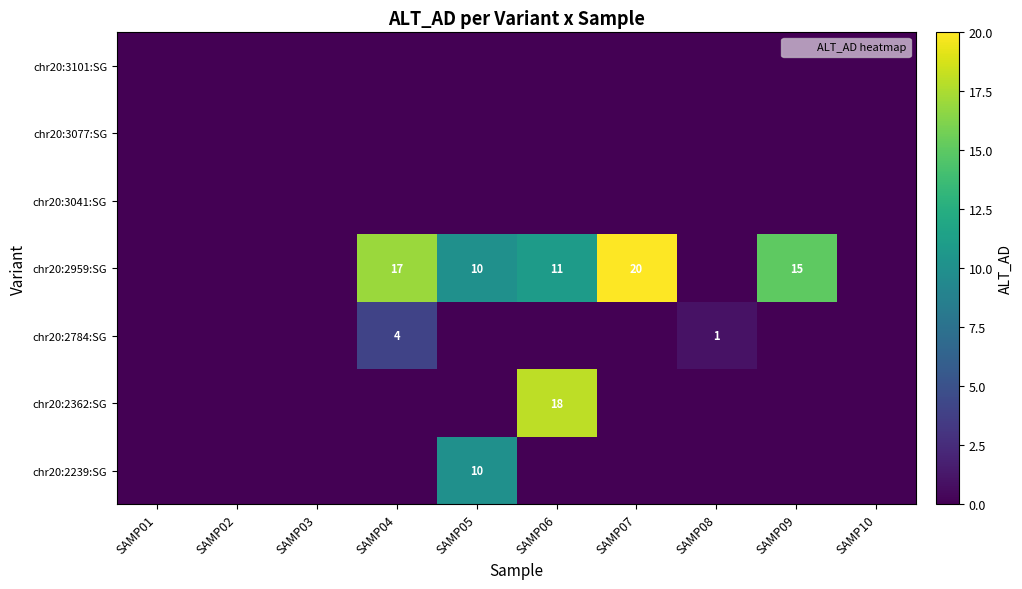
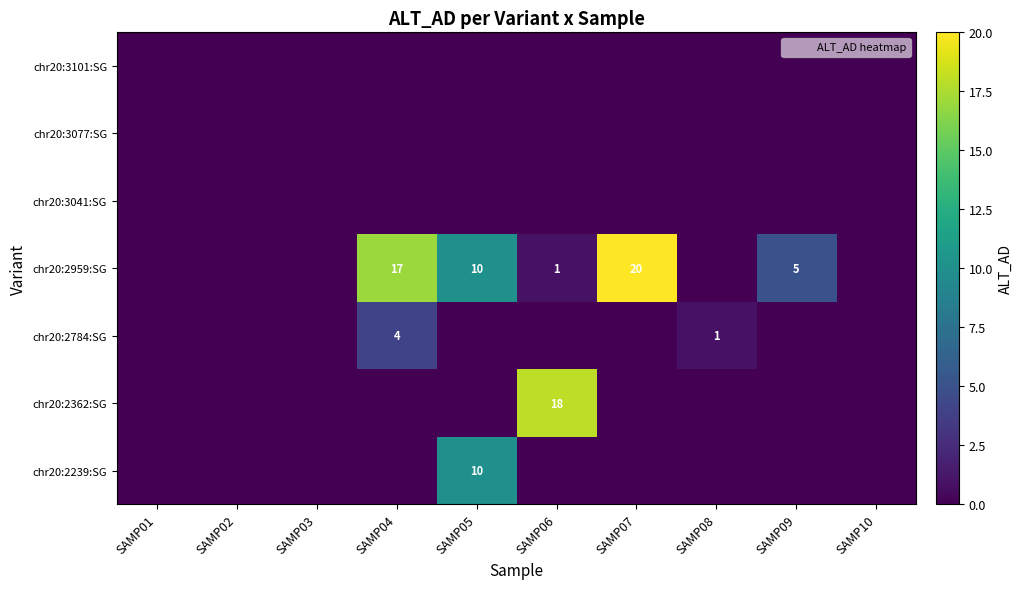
  {
    "chr20:2959:SG": {
      "SAMP04": 17,
      "SAMP05": 10,
-     "SAMP06": 11,
+     "SAMP06": 1,
      "SAMP07": 20,
-     "SAMP09": 15
+     "SAMP09": 5
    },
    "chr20:2784:SG": {
      "SAMP04": 4,
      "SAMP08": 1
    },
    "chr20:2362:SG": {
      "SAMP06": 18
    },
    "chr20:2239:SG": {
      "SAMP05": 10
    }
  }
